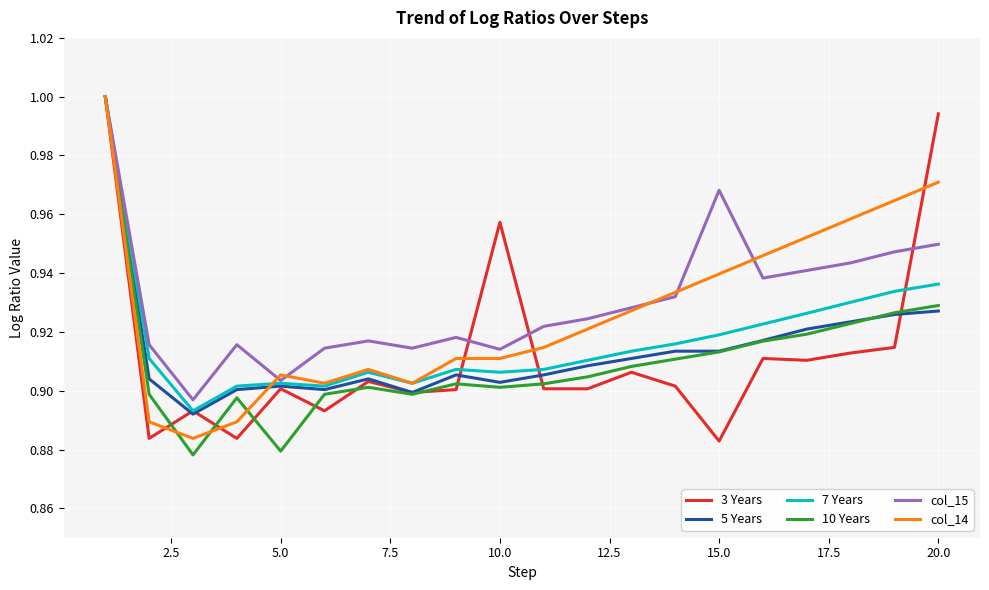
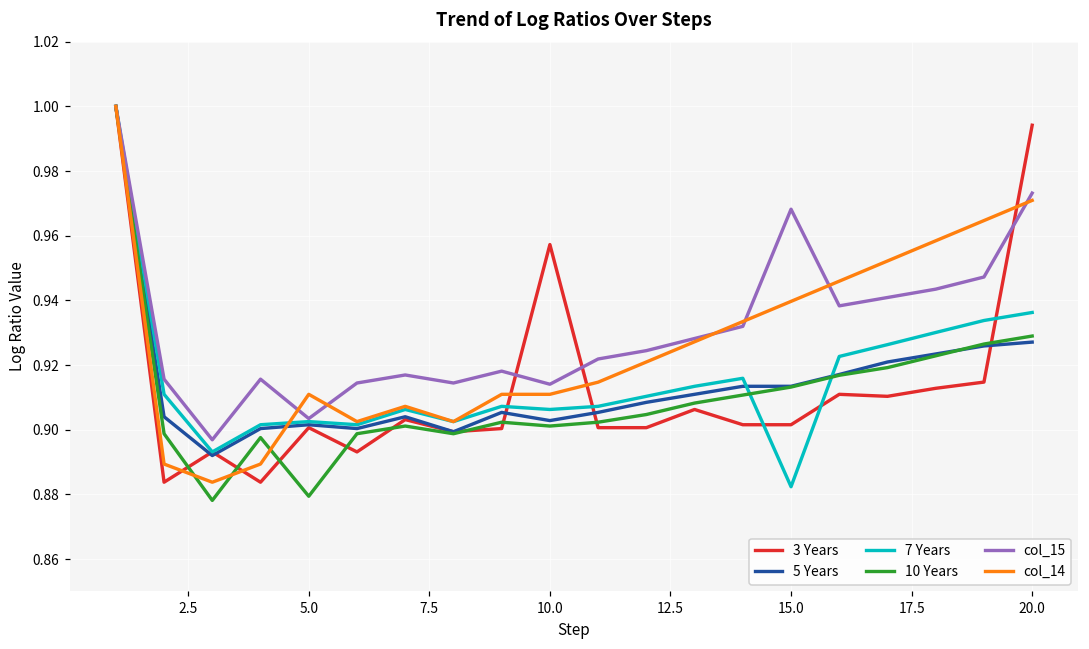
  {
    "3 Years": {
      "5.0": 0.901,
      "10.0": 0.957,
-     "15.0": 0.883,
+     "15.0": 0.902,
      "20.0": 0.994
    },
    "5 Years": {
      "5.0": 0.902,
      "10.0": 0.903,
      "20.0": 0.927
    },
    "7 Years": {
      "5.0": 0.903,
      "10.0": 0.906,
-     "15.0": 0.919,
+     "15.0": 0.882,
      "20.0": 0.936
    },
    "10 Years": {
      "5.0": 0.879,
      "10.0": 0.901,
      "20.0": 0.929
    },
    "col_15": {
      "5.0": 0.903,
      "10.0": 0.914,
      "15.0": 0.968,
-     "20.0": 0.950
+     "20.0": 0.973
    },
    "col_14": {
-     "5.0": 0.905,
+     "5.0": 0.911,
      "10.0": 0.911,
      "15.0": 0.940,
      "20.0": 0.971
    }
  }
